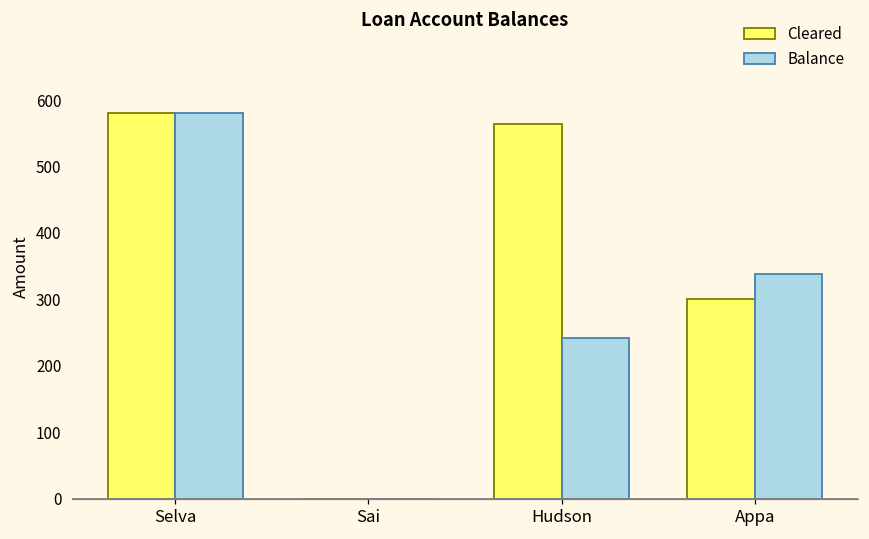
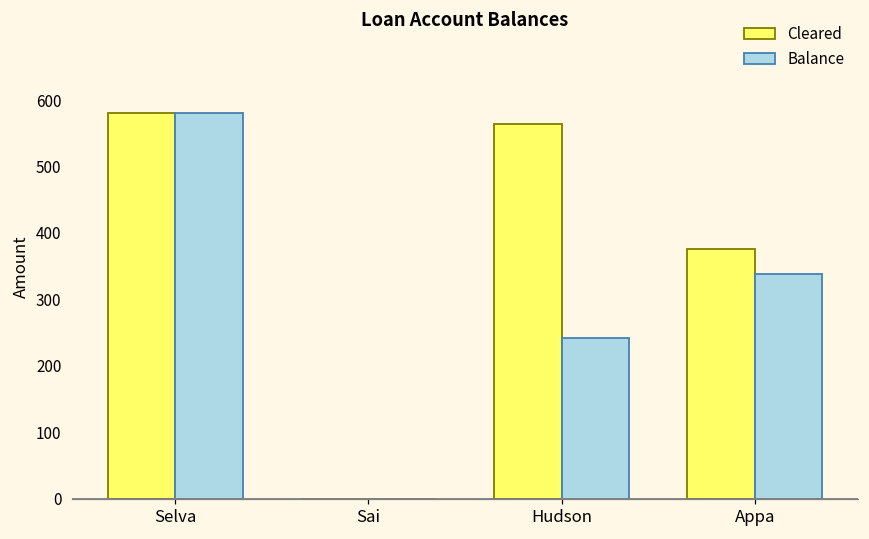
  {
    "Cleared": {
      "Selva": 580,
      "Sai": 0,
      "Hudson": 560,
-     "Appa": 300
+     "Appa": 380
    },
    "Balance": {
      "Selva": 580,
      "Sai": 0,
      "Hudson": 240,
      "Appa": 340
    }
  }
